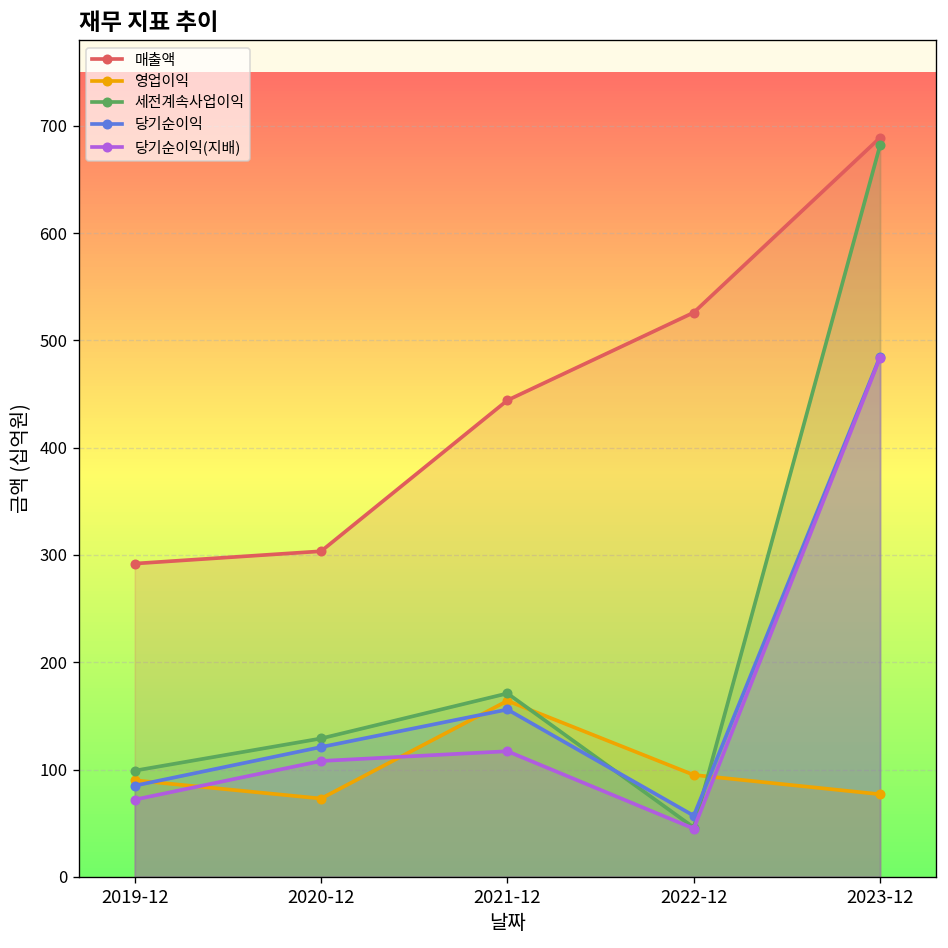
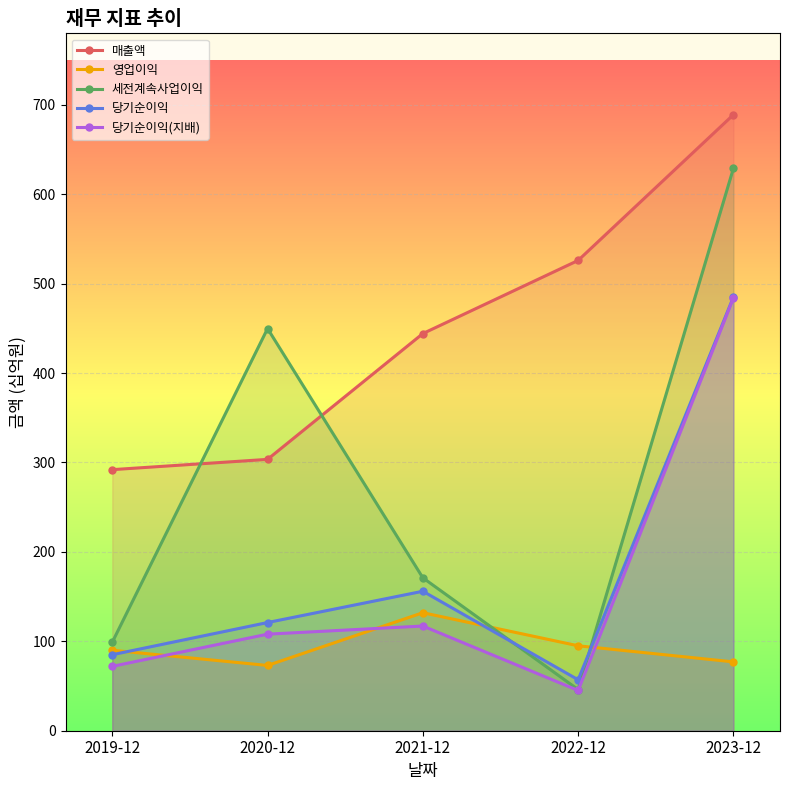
  {
    "매출액": {
      "2019-12": 290,
      "2020-12": 300,
      "2021-12": 440,
      "2022-12": 530,
      "2023-12": 690
    },
    "영업이익": {
      "2019-12": 90,
      "2020-12": 70,
-     "2021-12": 160,
+     "2021-12": 130,
      "2022-12": 100,
      "2023-12": 80
    },
    "세전계속사업이익": {
      "2019-12": 100,
-     "2020-12": 130,
+     "2020-12": 450,
      "2021-12": 170,
-     "2023-12": 680
+     "2023-12": 630
    },
    "당기순이익": {
      "2019-12": 90,
      "2020-12": 120,
      "2021-12": 160,
      "2022-12": 60
    },
    "당기순이익(지배)": {
      "2019-12": 70,
      "2020-12": 110,
      "2021-12": 120
    }
  }
